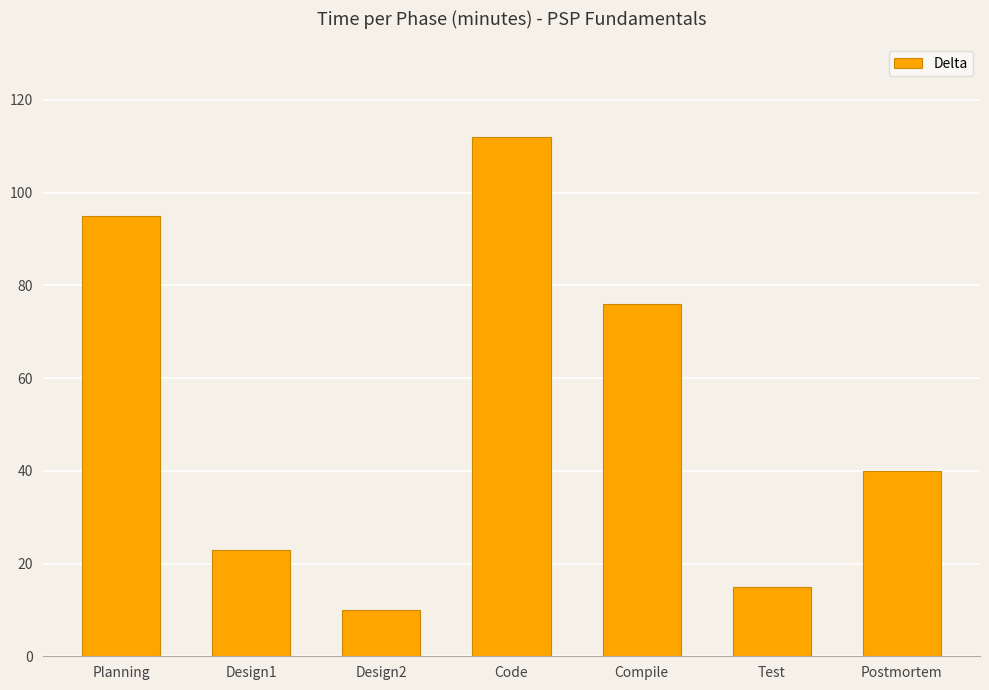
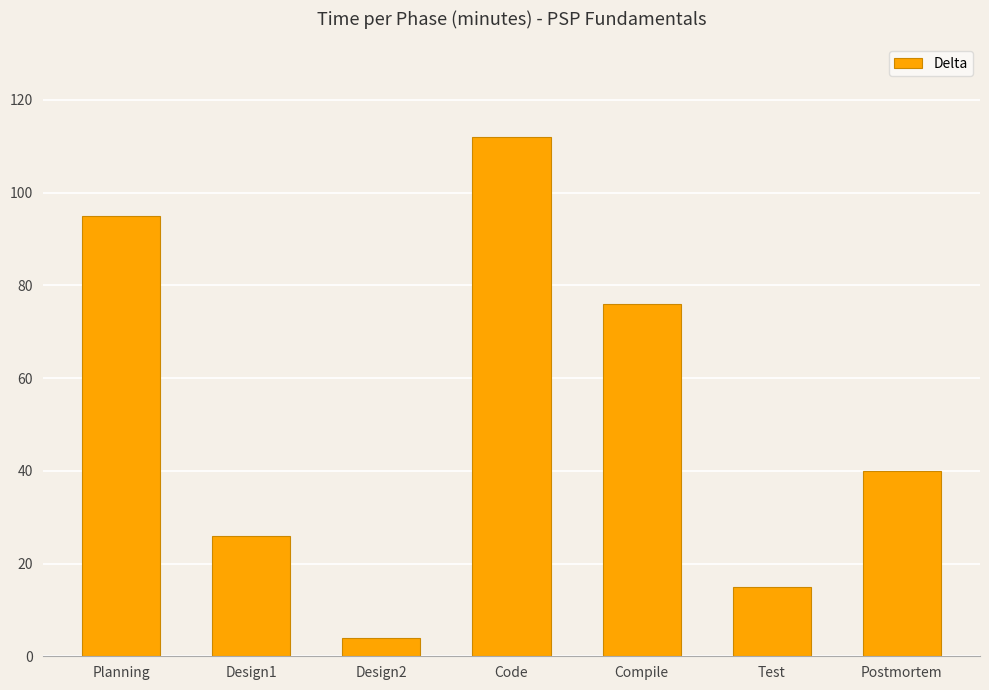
  {
    "Planning": 95,
-   "Design1": 23,
-   "Design2": 10,
+   "Design1": 26,
+   "Design2": 4,
    "Code": 112,
    "Compile": 76,
    "Test": 15,
    "Postmortem": 40
  }
